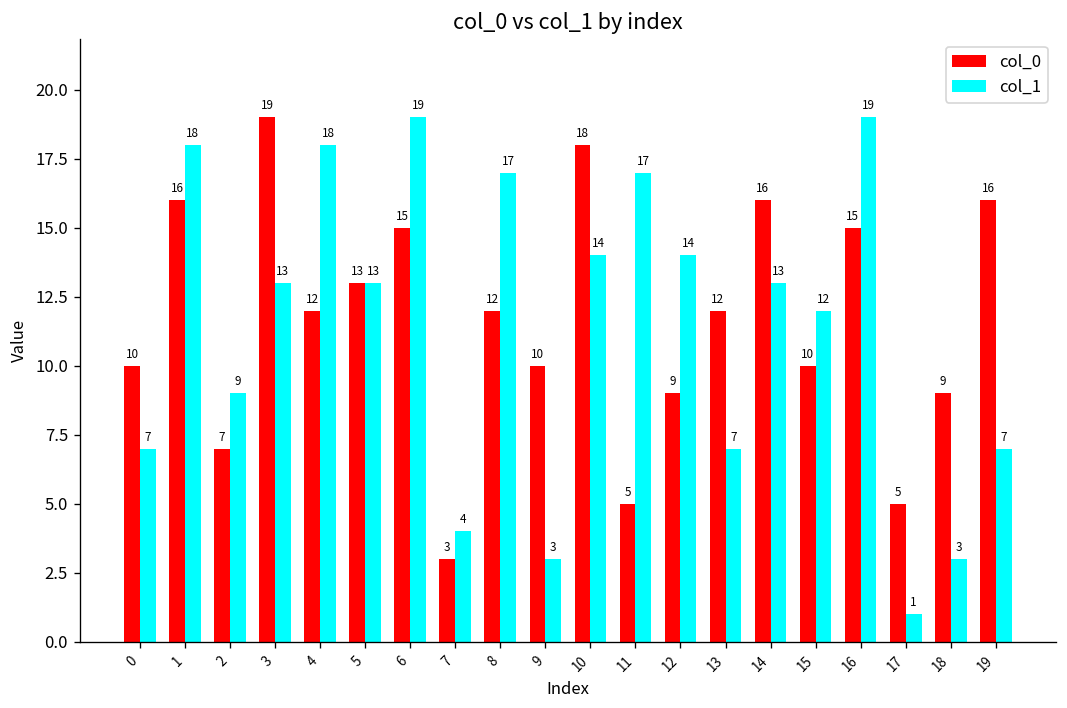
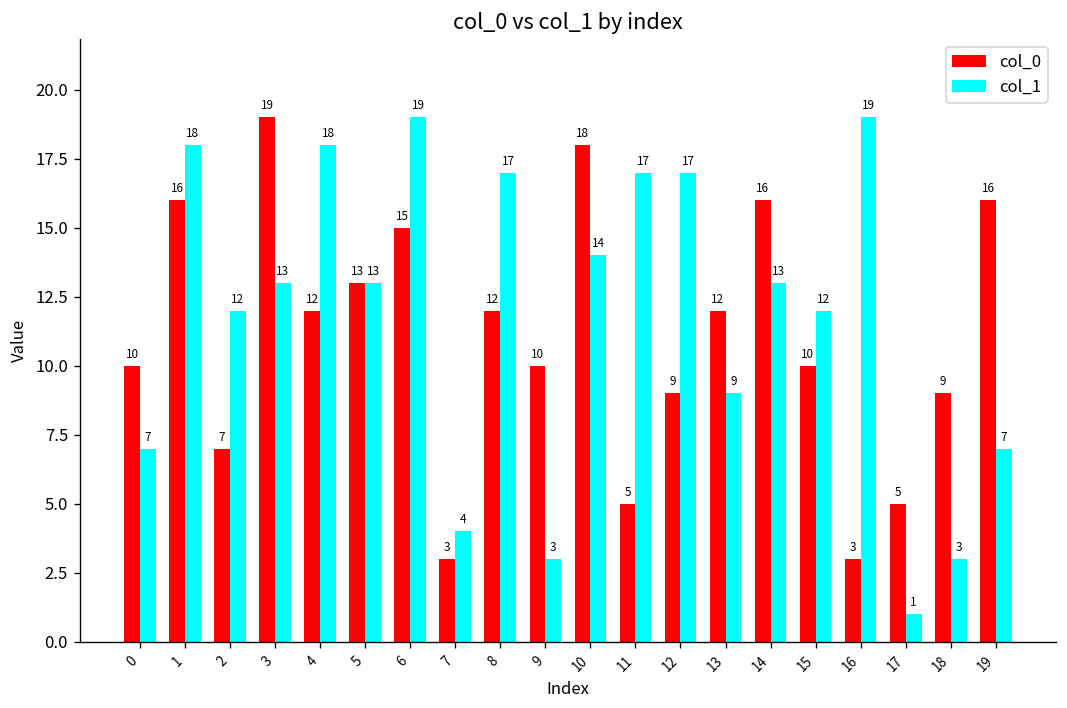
  {
    "col_0": {
      "0": 10,
      "1": 16,
      "2": 7,
      "3": 19,
      "4": 12,
      "5": 13,
      "6": 15,
      "7": 3,
      "8": 12,
      "9": 10,
      "10": 18,
      "11": 5,
      "12": 9,
      "13": 12,
      "14": 16,
      "15": 10,
-     "16": 15,
+     "16": 3,
      "17": 5,
      "18": 9,
      "19": 16
    },
    "col_1": {
      "0": 7,
      "1": 18,
-     "2": 9,
+     "2": 12,
      "3": 13,
      "4": 18,
      "5": 13,
      "6": 19,
      "7": 4,
      "8": 17,
      "9": 3,
      "10": 14,
      "11": 17,
-     "12": 14,
-     "13": 7,
+     "12": 17,
+     "13": 9,
      "14": 13,
      "15": 12,
      "16": 19,
      "17": 1,
      "18": 3,
      "19": 7
    }
  }
